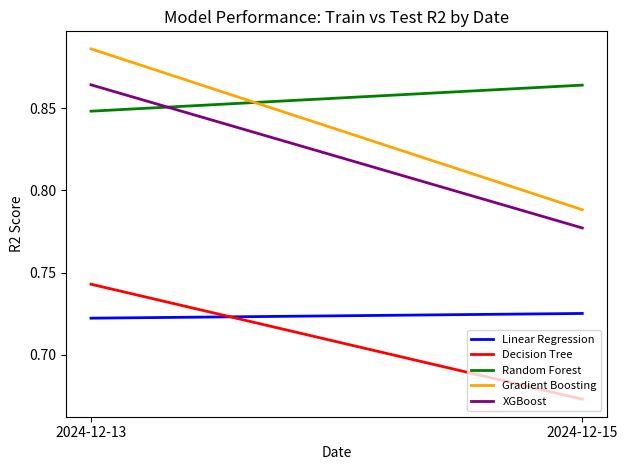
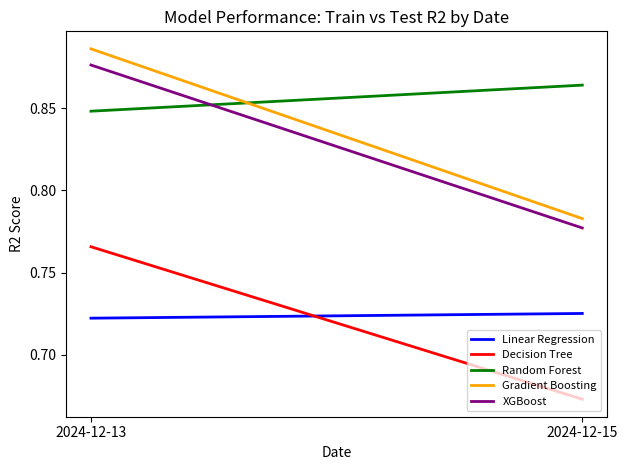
  {
    "Linear Regression": {
      "2024-12-13": 0.722,
      "2024-12-15": 0.725
    },
    "Decision Tree": {
-     "2024-12-13": 0.743
+     "2024-12-13": 0.766
    },
    "Random Forest": {
      "2024-12-13": 0.848,
      "2024-12-15": 0.864
    },
    "Gradient Boosting": {
      "2024-12-13": 0.886,
-     "2024-12-15": 0.788
+     "2024-12-15": 0.783
    },
    "XGBoost": {
-     "2024-12-13": 0.864,
+     "2024-12-13": 0.876,
      "2024-12-15": 0.777
    }
  }
